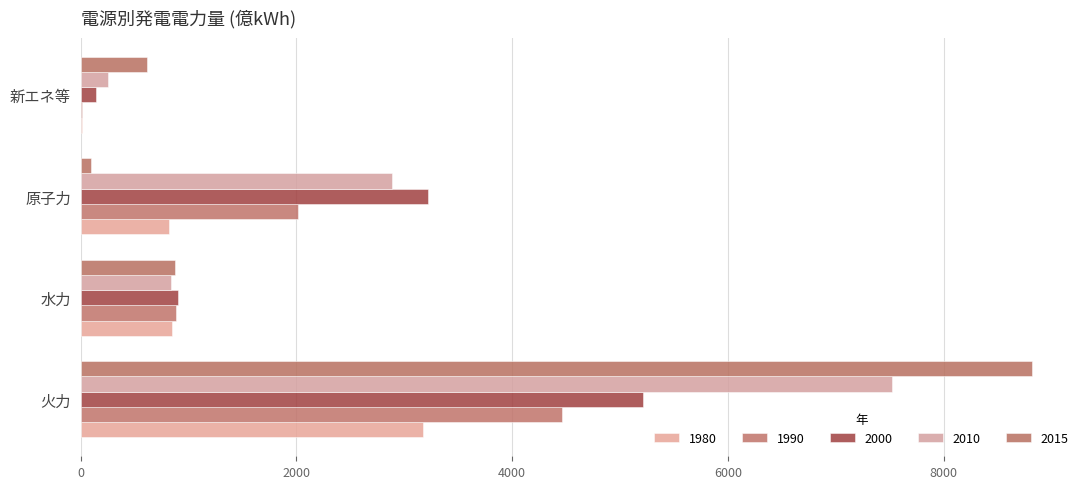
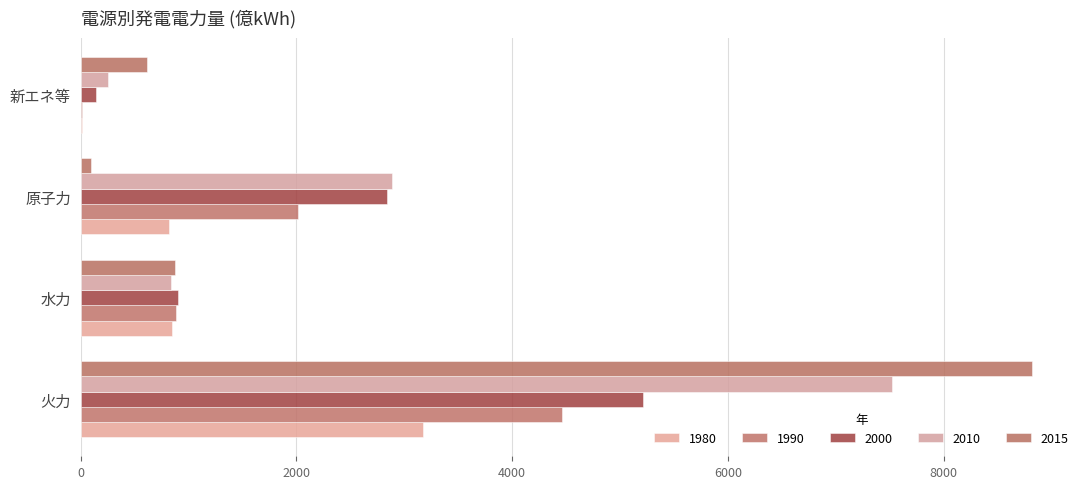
  {
    "2000": {
      "新エネ等": 140,
-     "原子力": 3220,
+     "原子力": 2840,
      "水力": 900,
      "火力": 5220
    }
  }
